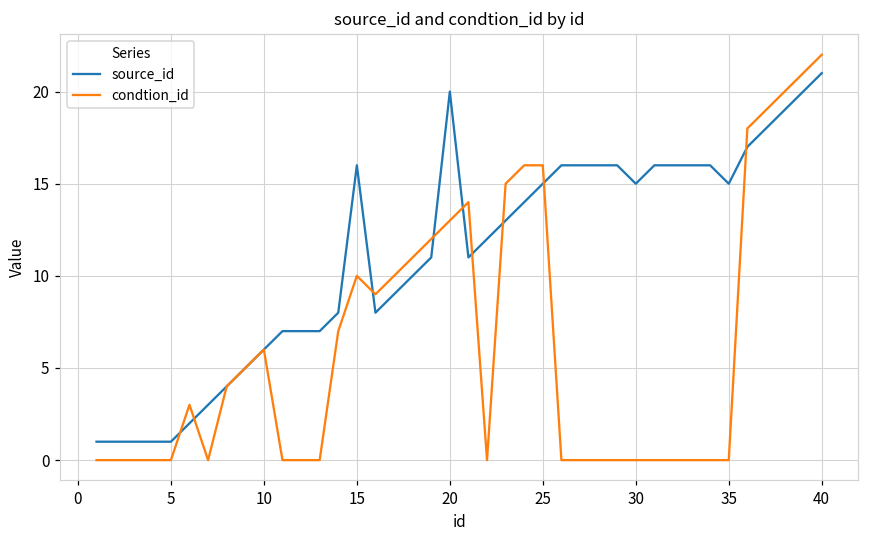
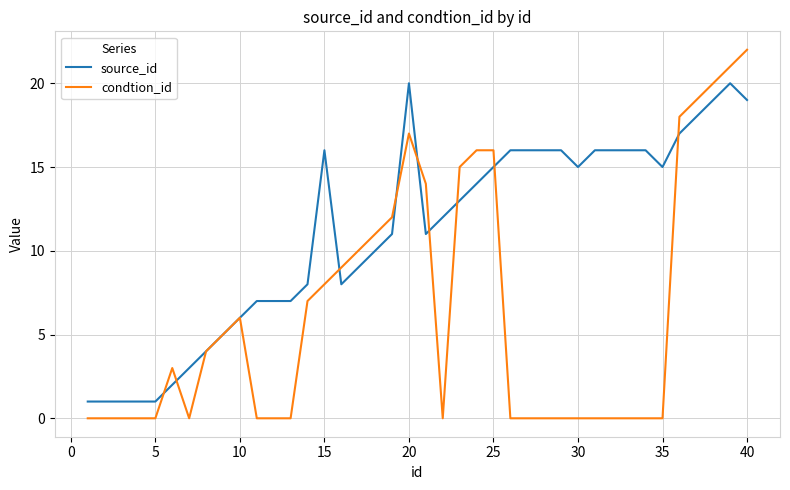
  {
    "source_id": {
      "5": 1,
      "15": 16,
      "20": 20,
      "25": 15,
      "30": 15,
      "35": 15,
-     "40": 21
+     "40": 19
    },
    "condtion_id": {
      "5": 0,
-     "15": 10,
-     "20": 13,
+     "15": 8,
+     "20": 17,
      "25": 16,
      "30": 0,
      "35": 0,
      "40": 22
    }
  }
